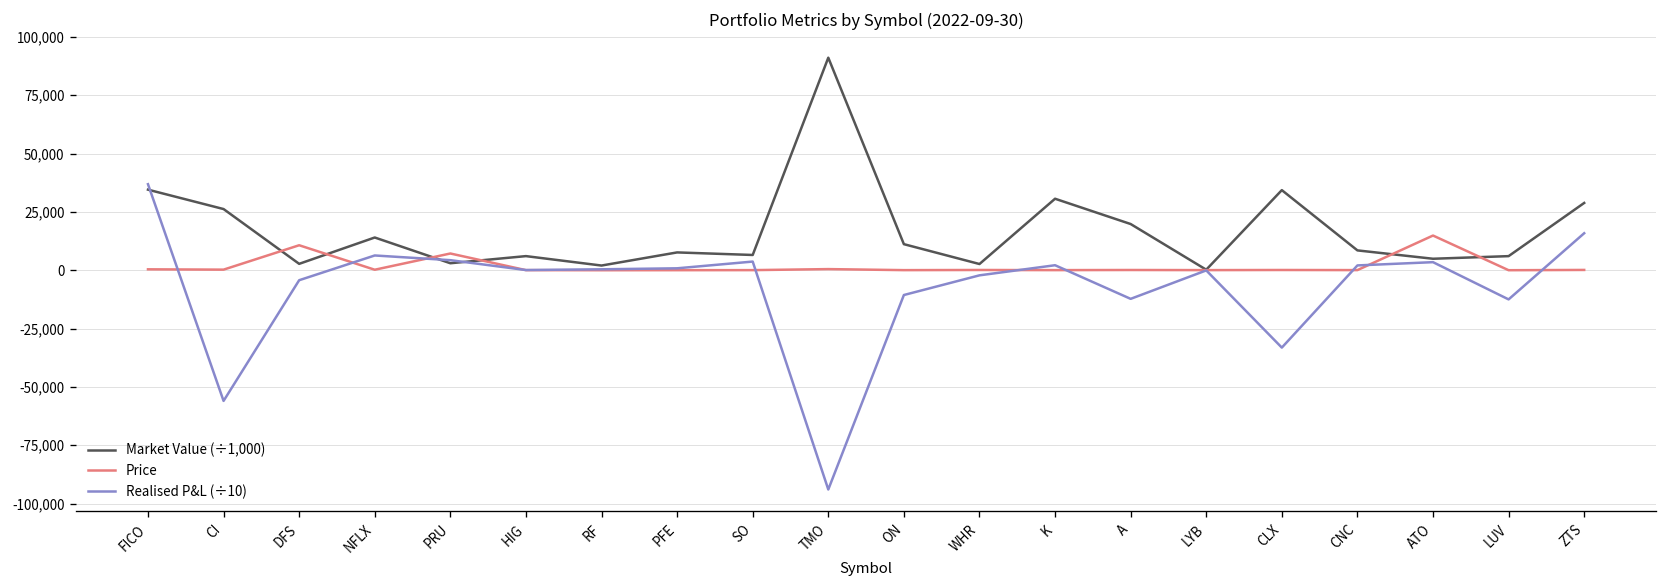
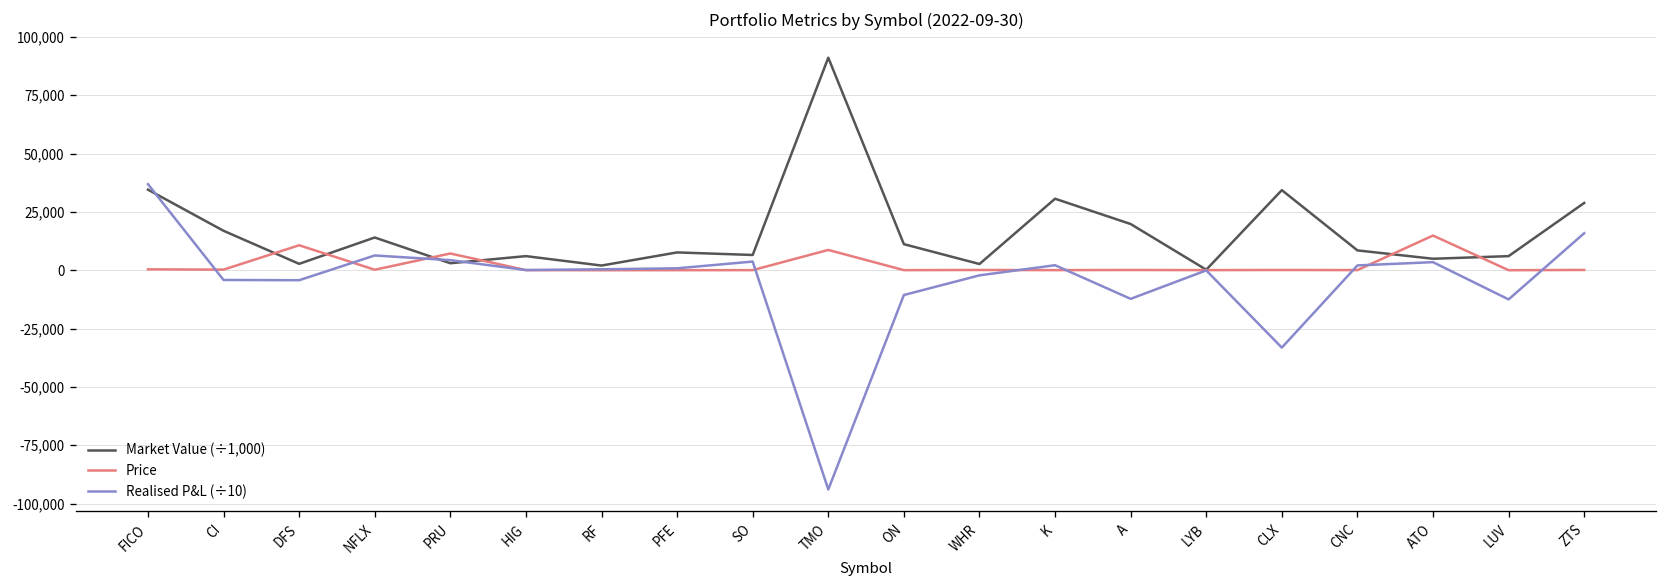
  {
    "Market Value (÷1,000)": {
      "FICO": "35,000",
-     "CI": "26,000",
+     "CI": "17,000",
      "DFS": "3,000",
      "NFLX": "14,000",
      "PRU": "3,000",
      "HIG": "6,000",
      "RF": "2,000",
      "PFE": "8,000",
      "SO": "7,000",
      "TMO": "91,000",
      "ON": "11,000",
      "WHR": "3,000",
      "K": "31,000",
      "A": "20,000",
      "CLX": "34,000",
      "CNC": "9,000",
      "ATO": "5,000",
      "LUV": "6,000",
      "ZTS": "29,000"
    },
    "Price": {
      "FICO": "0",
      "CI": "0",
      "DFS": "11,000",
      "NFLX": "0",
      "PRU": "7,000",
      "SO": "0",
-     "TMO": "1,000",
+     "TMO": "9,000",
      "ON": "0",
      "WHR": "0",
      "K": "0",
      "A": "0",
      "CLX": "0",
      "CNC": "0",
      "ATO": "15,000",
      "LUV": "0",
      "ZTS": "0"
    },
    "Realised P&L (÷10)": {
      "FICO": "37,000",
-     "CI": "-56,000",
+     "CI": "-4,000",
      "DFS": "-4,000",
      "NFLX": "6,000",
      "PRU": "4,000",
      "SO": "4,000",
      "TMO": "-94,000",
      "ON": "-11,000",
      "WHR": "-2,000",
      "K": "2,000",
      "A": "-12,000",
      "CLX": "-33,000",
      "CNC": "2,000",
      "ATO": "3,000",
      "LUV": "-12,000",
      "ZTS": "16,000"
    }
  }
